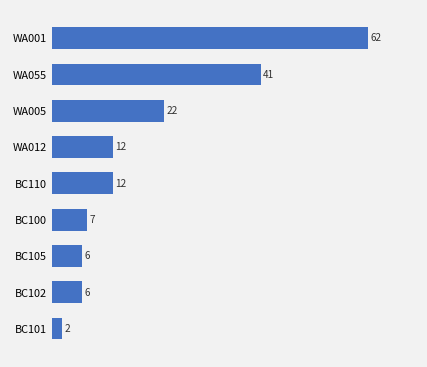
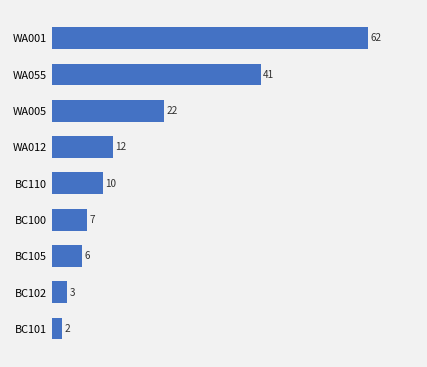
  {
    "WA001": 62,
    "WA055": 41,
    "WA005": 22,
    "WA012": 12,
-   "BC110": 12,
+   "BC110": 10,
    "BC100": 7,
    "BC105": 6,
-   "BC102": 6,
+   "BC102": 3,
    "BC101": 2
  }
